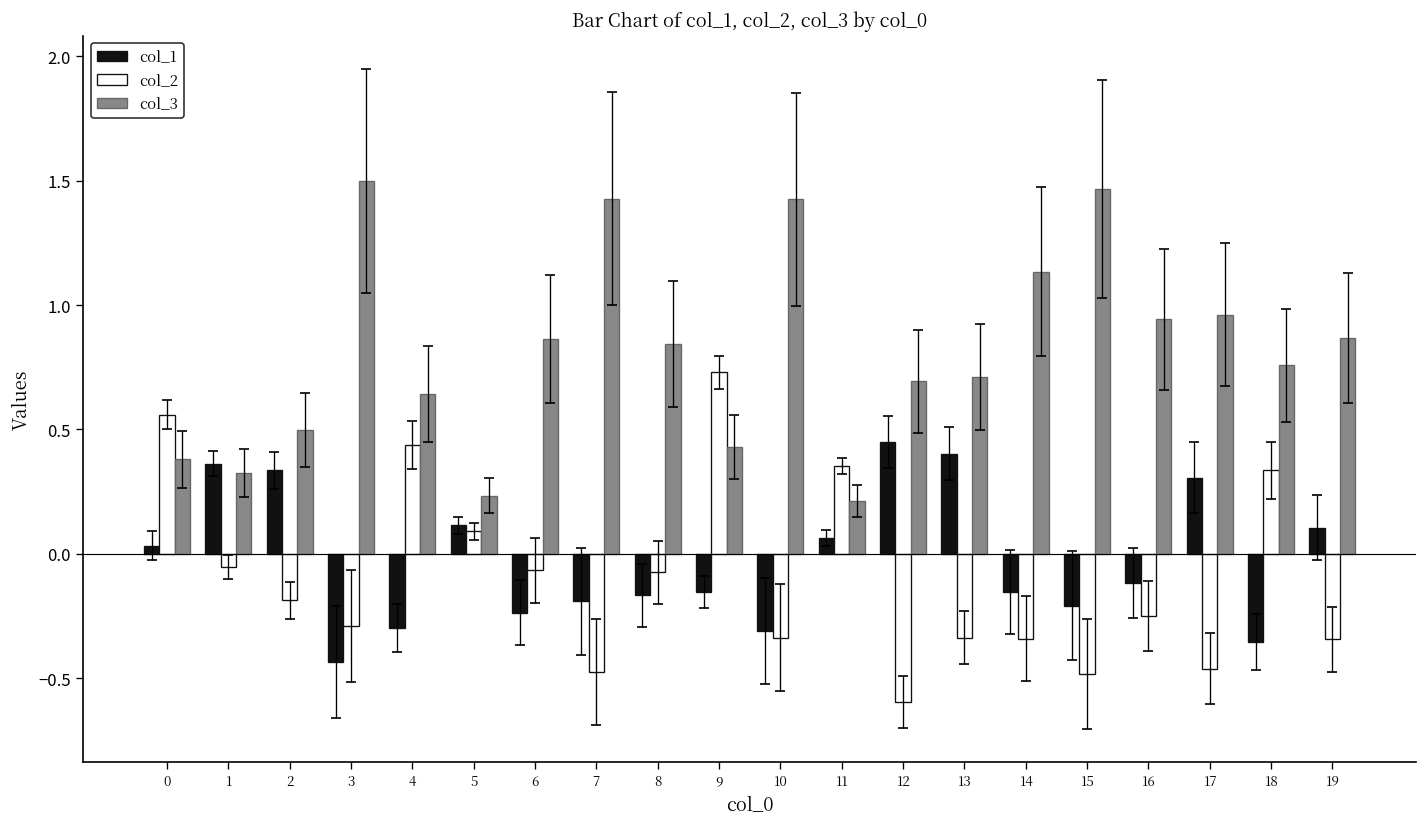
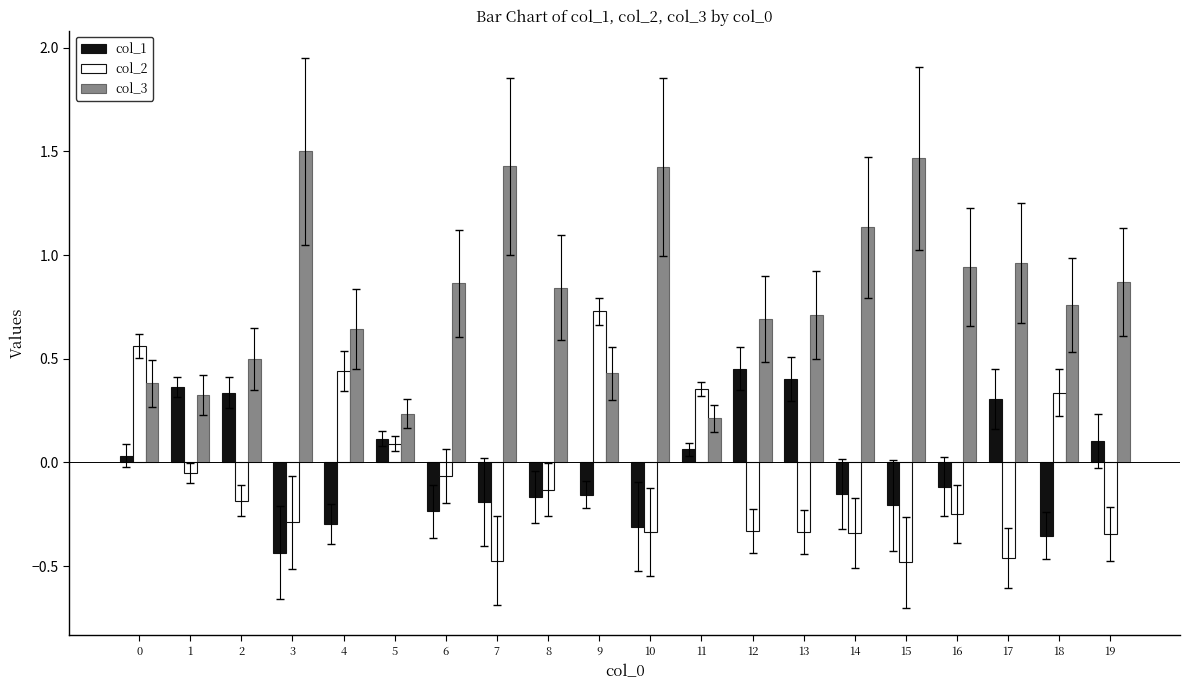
  {
    "col_2": {
      "0": 0.56,
      "1": -0.05,
      "2": -0.19,
      "3": -0.29,
      "4": 0.44,
      "5": 0.09,
      "6": -0.07,
      "7": -0.47,
-     "8": -0.07,
+     "8": -0.13,
      "9": 0.73,
      "10": -0.34,
      "11": 0.35,
-     "12": -0.60,
+     "12": -0.33,
      "13": -0.34,
      "14": -0.34,
      "15": -0.48,
      "16": -0.25,
      "17": -0.46,
      "18": 0.33,
      "19": -0.34
    },
    "col_3": {
      "0": 0.38,
      "1": 0.32,
      "2": 0.50,
      "3": 1.50,
      "4": 0.64,
      "5": 0.23,
      "6": 0.86,
      "7": 1.43,
      "8": 0.84,
      "9": 0.43,
      "10": 1.42,
      "11": 0.21,
      "12": 0.69,
      "13": 0.71,
      "14": 1.13,
      "15": 1.47,
      "16": 0.94,
      "17": 0.96,
      "18": 0.76,
      "19": 0.87
    }
  }
